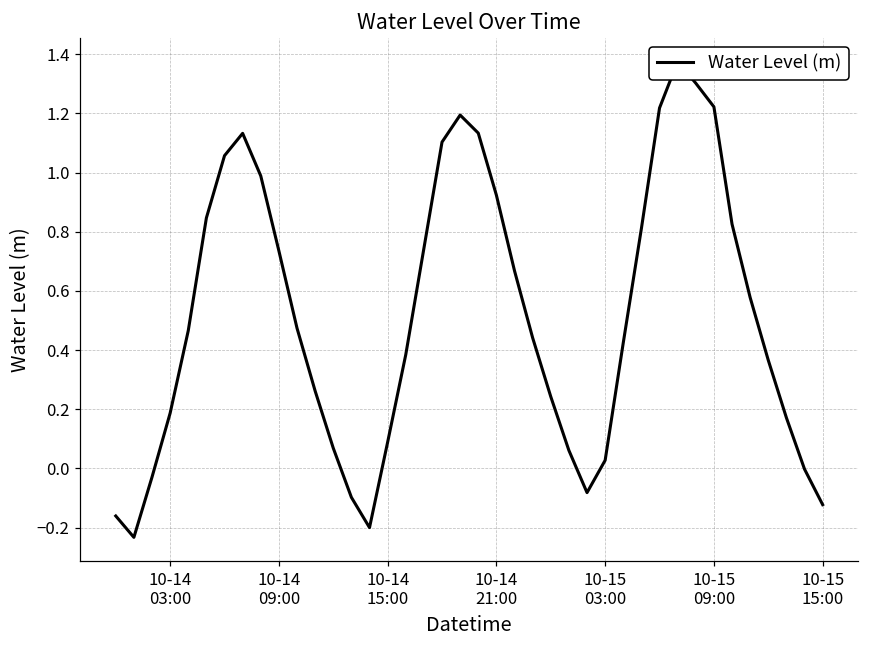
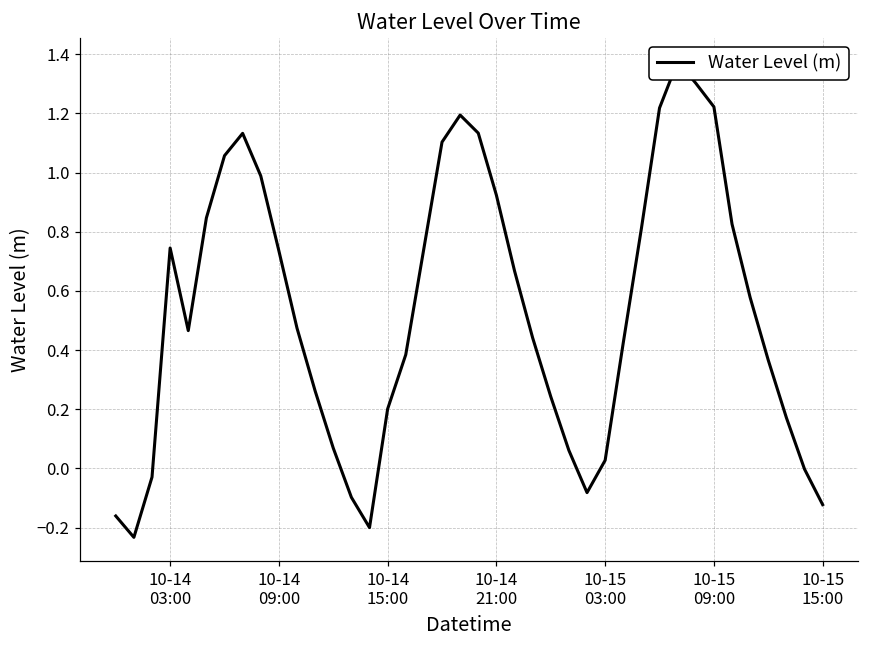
  {
-   "10-14 03:00": 0.19,
+   "10-14 03:00": 0.75,
    "10-14 09:00": 0.74,
-   "10-14 15:00": 0.09,
+   "10-14 15:00": 0.20,
    "10-14 21:00": 0.92,
    "10-15 03:00": 0.03,
    "10-15 09:00": 1.22,
    "10-15 15:00": -0.12
  }
